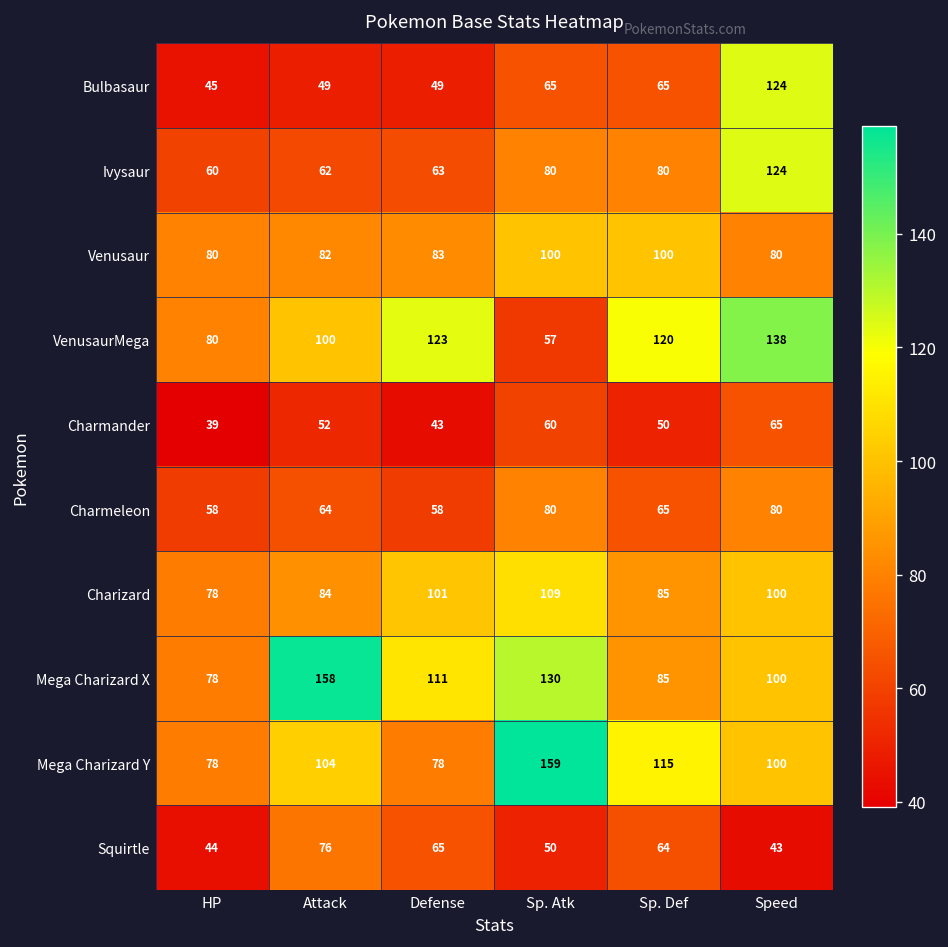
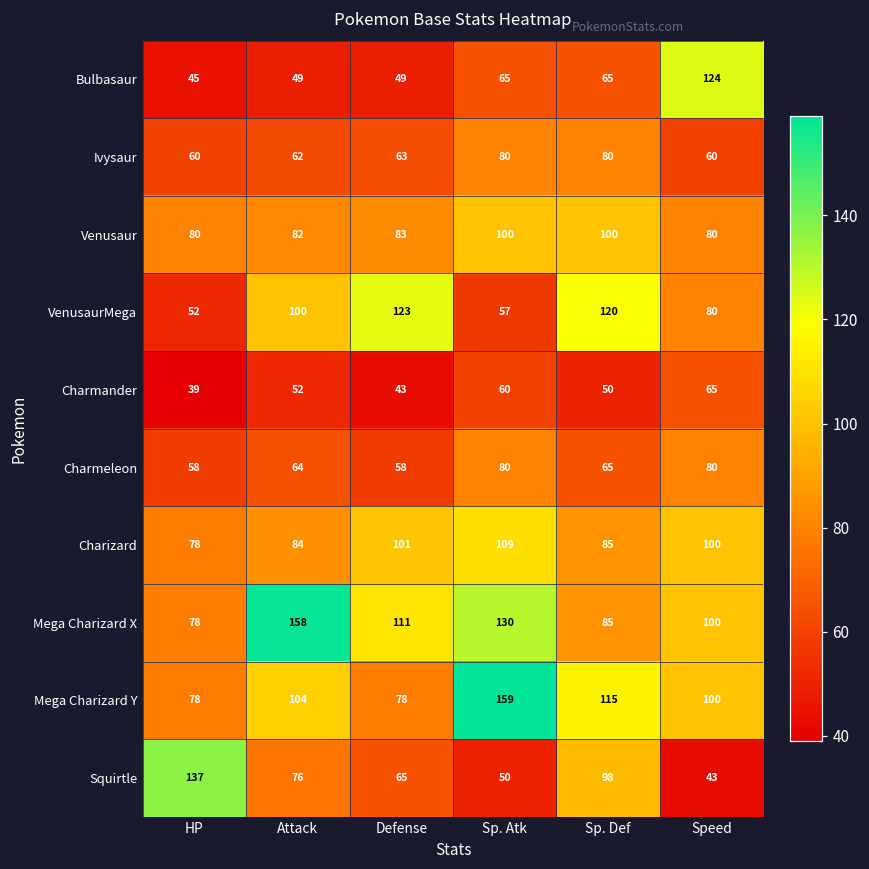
  {
    "Bulbasaur": {
      "HP": 45,
      "Attack": 49,
      "Defense": 49,
      "Sp. Atk": 65,
      "Sp. Def": 65,
      "Speed": 124
    },
    "Ivysaur": {
      "HP": 60,
      "Attack": 62,
      "Defense": 63,
      "Sp. Atk": 80,
      "Sp. Def": 80,
-     "Speed": 124
+     "Speed": 60
    },
    "Venusaur": {
      "HP": 80,
      "Attack": 82,
      "Defense": 83,
      "Sp. Atk": 100,
      "Sp. Def": 100,
      "Speed": 80
    },
    "VenusaurMega": {
-     "HP": 80,
+     "HP": 52,
      "Attack": 100,
      "Defense": 123,
      "Sp. Atk": 57,
      "Sp. Def": 120,
-     "Speed": 138
+     "Speed": 80
    },
    "Charmander": {
      "HP": 39,
      "Attack": 52,
      "Defense": 43,
      "Sp. Atk": 60,
      "Sp. Def": 50,
      "Speed": 65
    },
    "Charmeleon": {
      "HP": 58,
      "Attack": 64,
      "Defense": 58,
      "Sp. Atk": 80,
      "Sp. Def": 65,
      "Speed": 80
    },
    "Charizard": {
      "HP": 78,
      "Attack": 84,
      "Defense": 101,
      "Sp. Atk": 109,
      "Sp. Def": 85,
      "Speed": 100
    },
    "Mega Charizard X": {
      "HP": 78,
      "Attack": 158,
      "Defense": 111,
      "Sp. Atk": 130,
      "Sp. Def": 85,
      "Speed": 100
    },
    "Mega Charizard Y": {
      "HP": 78,
      "Attack": 104,
      "Defense": 78,
      "Sp. Atk": 159,
      "Sp. Def": 115,
      "Speed": 100
    },
    "Squirtle": {
-     "HP": 44,
+     "HP": 137,
      "Attack": 76,
      "Defense": 65,
      "Sp. Atk": 50,
-     "Sp. Def": 64,
+     "Sp. Def": 98,
      "Speed": 43
    }
  }
